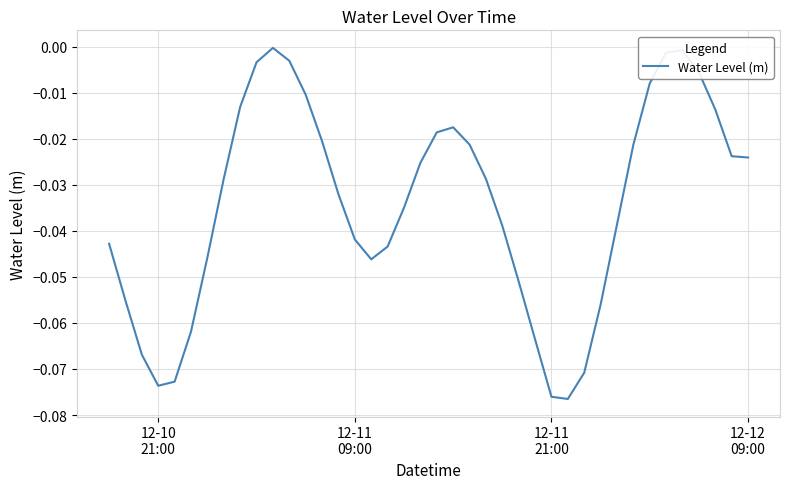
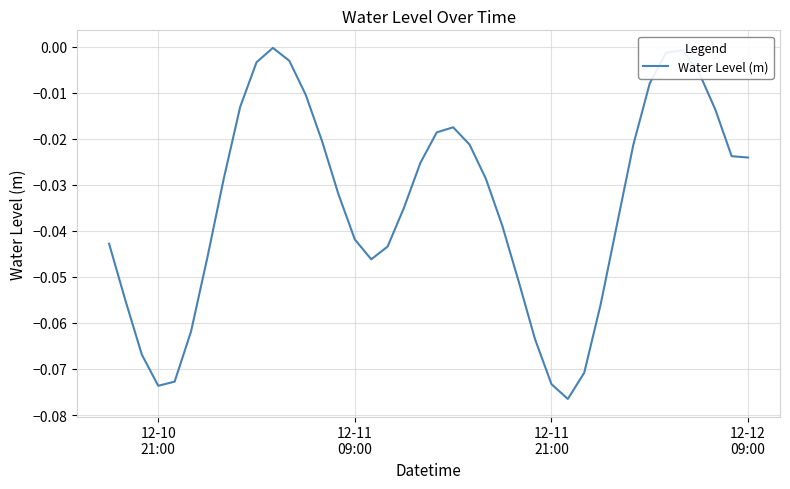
  {
    "12-10 21:00": -0.074,
    "12-11 09:00": -0.042,
-   "12-11 21:00": -0.076,
+   "12-11 21:00": -0.073,
    "12-12 09:00": -0.024
  }
